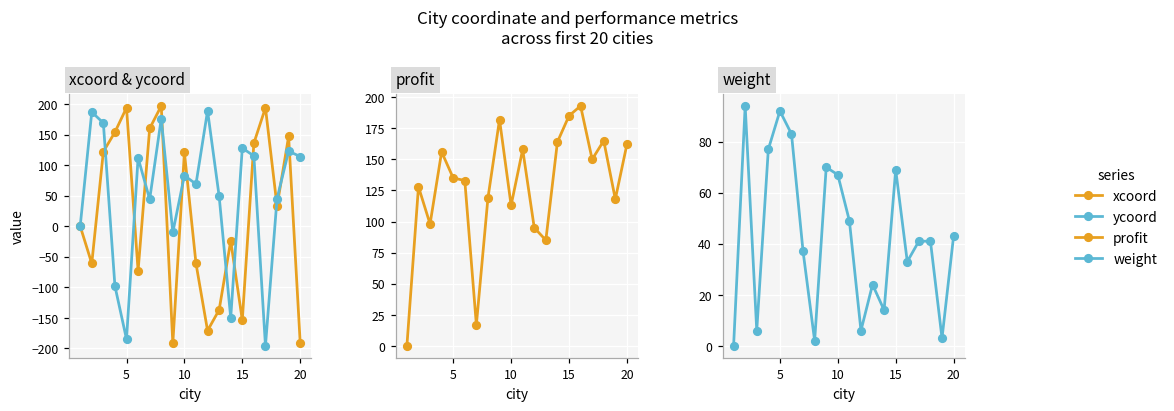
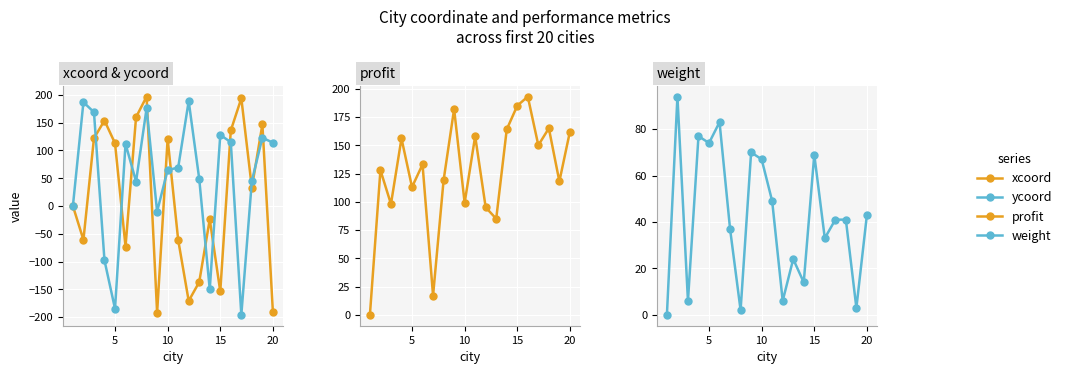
  {
    "xcoord & ycoord": {
      "xcoord": {
-       "5": 190,
+       "5": 110,
        "10": 120,
        "15": -150,
        "20": -190
      },
      "ycoord": {
        "5": -190,
-       "10": 80,
+       "10": 70,
        "15": 130,
        "20": 110
      }
    },
    "profit": {
-     "5": 135,
-     "10": 113,
+     "5": 113,
+     "10": 99,
      "15": 185,
      "20": 162
    },
    "weight": {
-     "5": 92,
+     "5": 74,
      "10": 67,
      "15": 69,
      "20": 43
    }
  }
